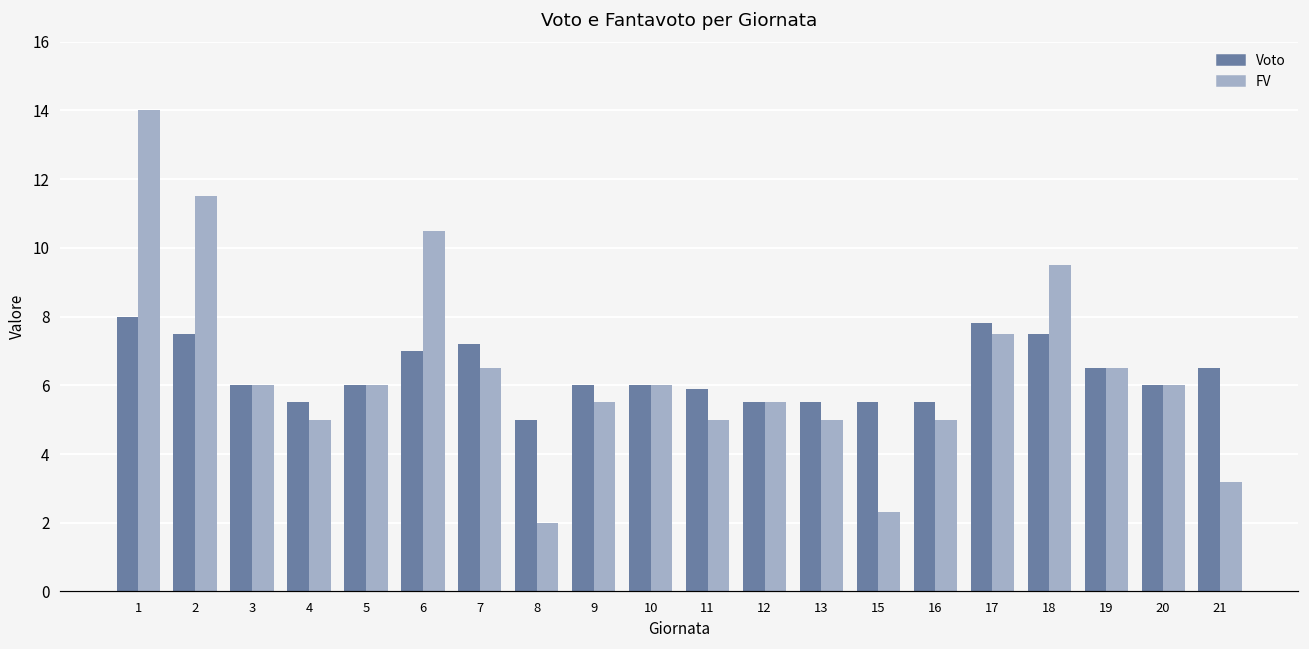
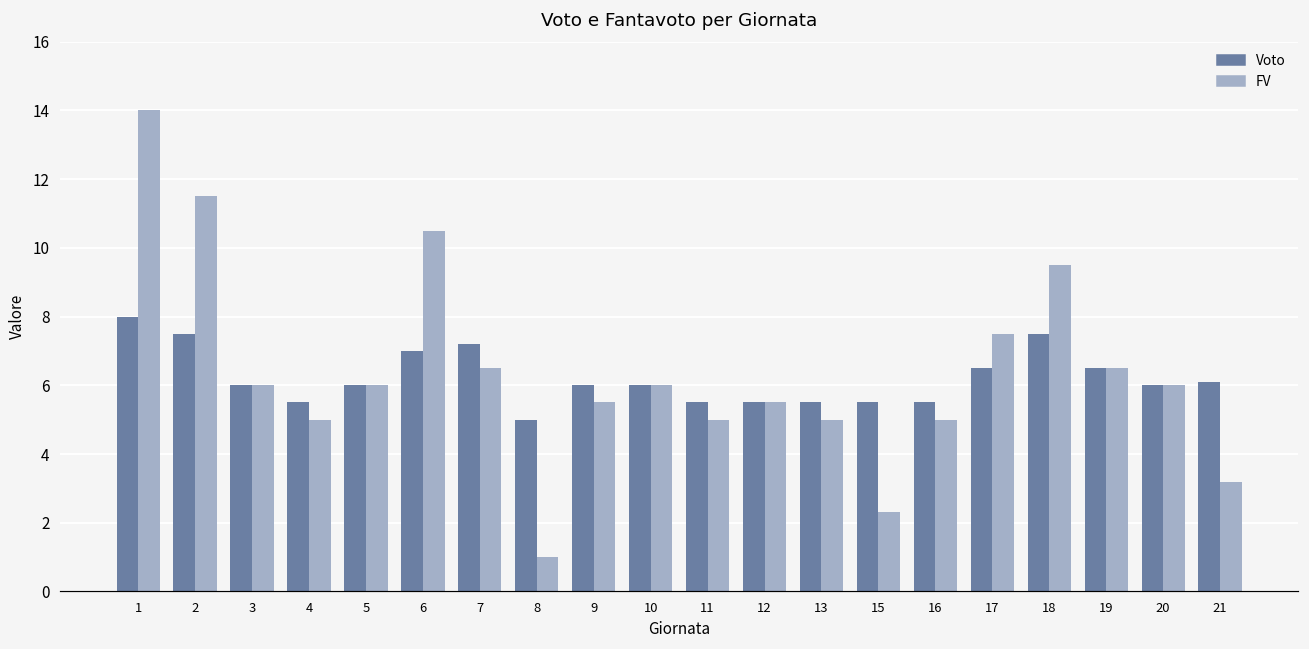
  {
    "Voto": {
      "1": 8.0,
      "2": 7.5,
      "3": 6.0,
      "4": 5.5,
      "5": 6.0,
      "6": 7.0,
      "7": 7.2,
      "8": 5.0,
      "9": 6.0,
      "10": 6.0,
-     "11": 5.9,
+     "11": 5.5,
      "12": 5.5,
      "13": 5.5,
      "15": 5.5,
      "16": 5.5,
-     "17": 7.8,
+     "17": 6.5,
      "18": 7.5,
      "19": 6.5,
      "20": 6.0,
-     "21": 6.5
+     "21": 6.1
    },
    "FV": {
      "1": 14,
      "2": 11.5,
      "3": 6,
      "4": 5,
      "5": 6,
      "6": 10.5,
      "7": 6.5,
-     "8": 2,
+     "8": 1,
      "9": 5.5,
      "10": 6,
      "11": 5,
      "12": 5.5,
      "13": 5,
      "15": 2.3,
      "16": 5,
      "17": 7.5,
      "18": 9.5,
      "19": 6.5,
      "20": 6,
      "21": 3.2
    }
  }
